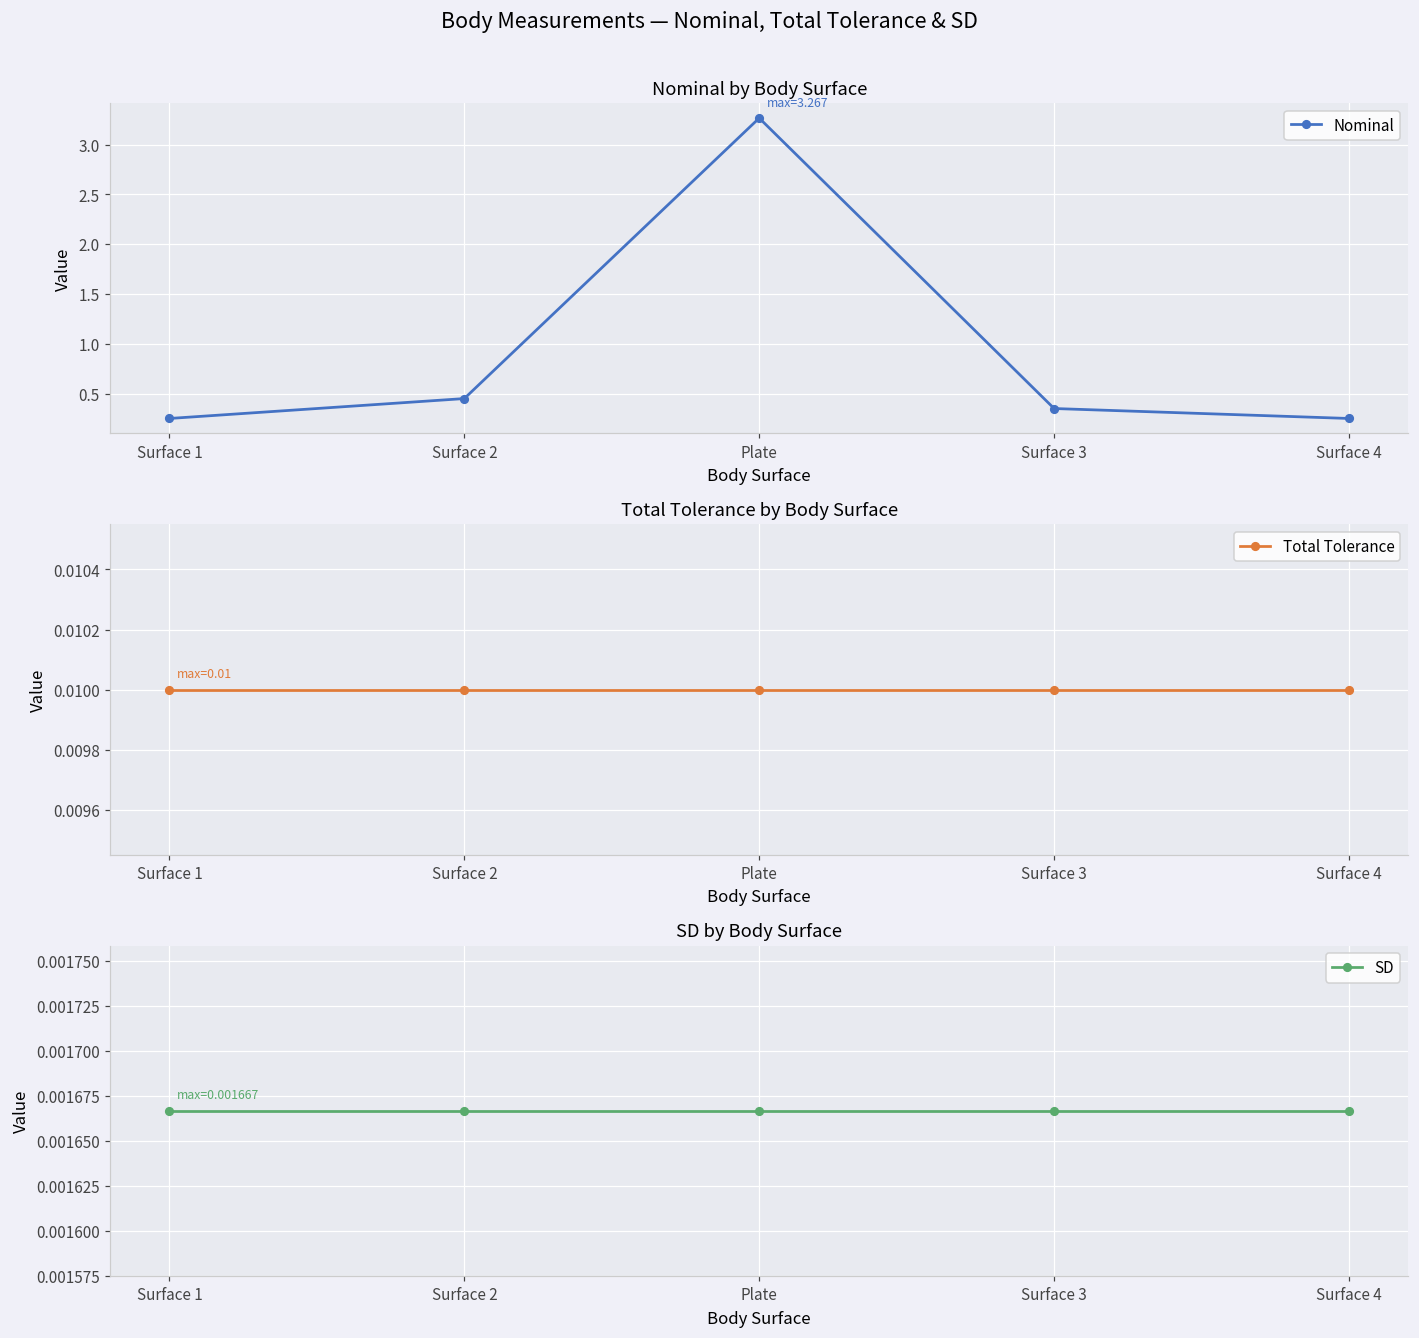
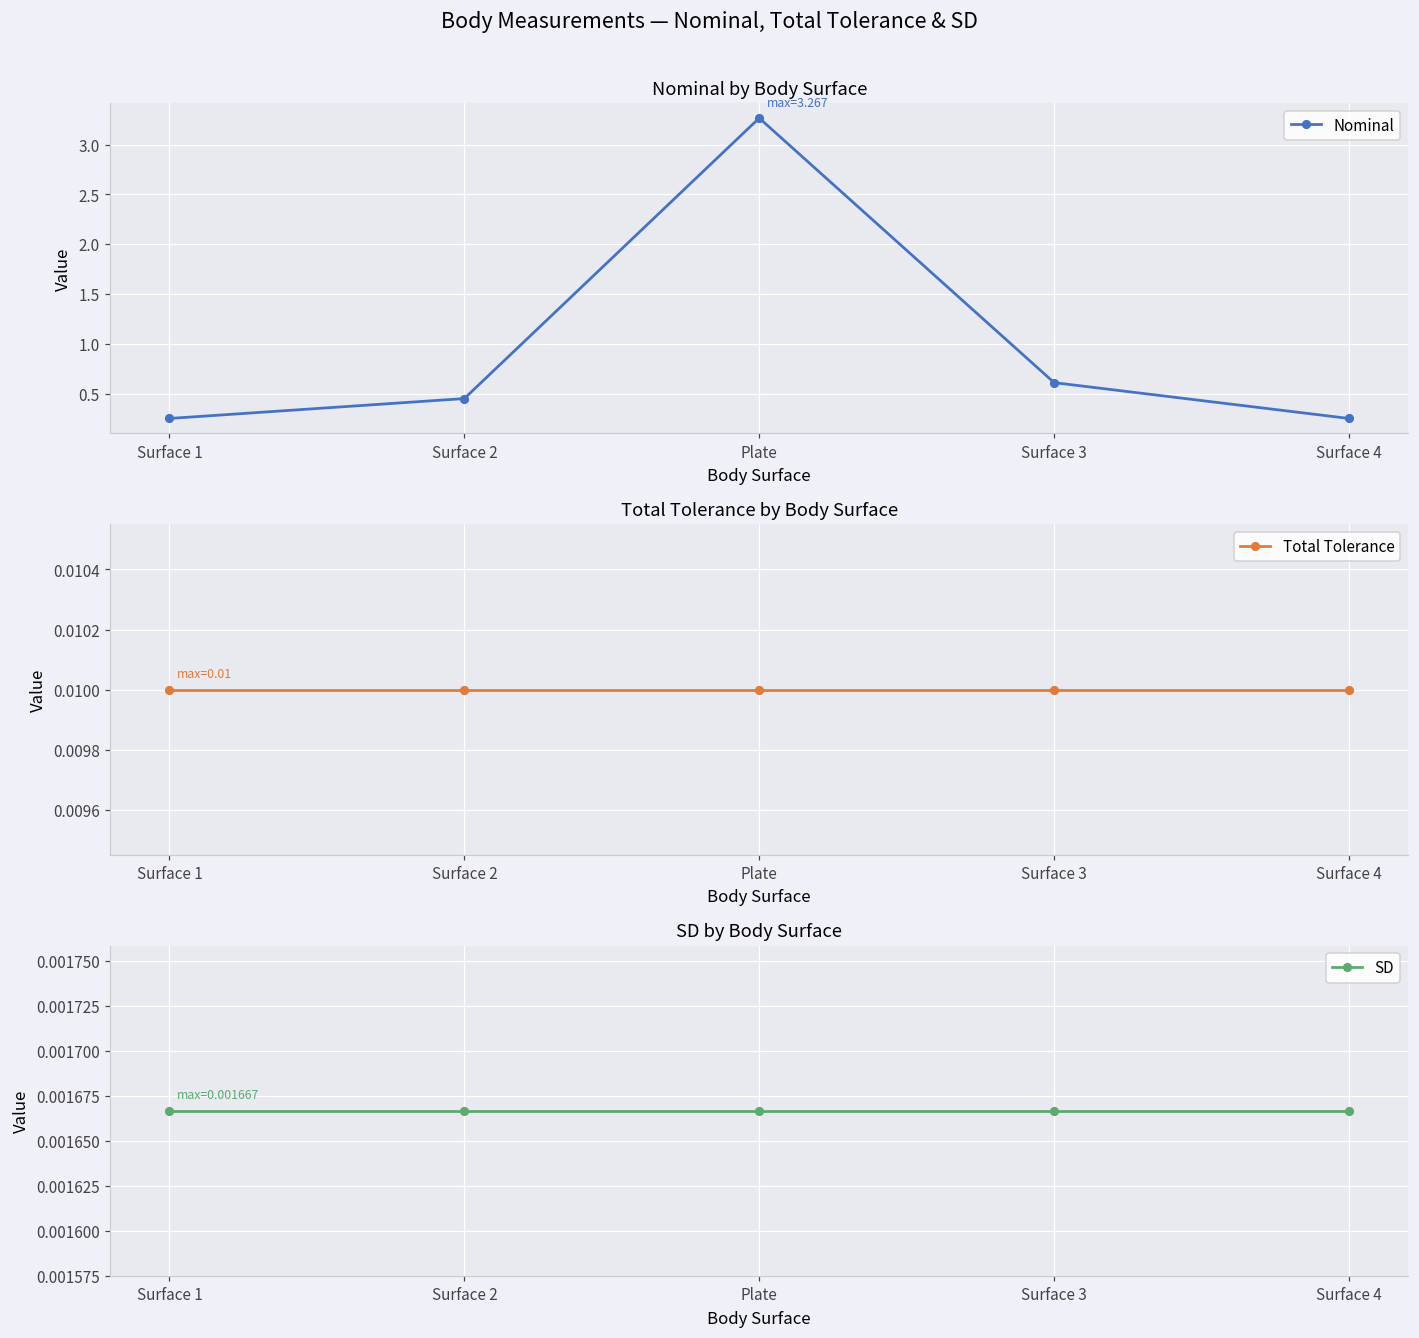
  {
    "Nominal by Body Surface": {
      "Surface 1": 0.3,
      "Surface 2": 0.5,
-     "Surface 3": 0.4,
+     "Surface 3": 0.6,
      "Surface 4": 0.3
    },
    "Total Tolerance by Body Surface": {
      "Surface 1": 0.01
    },
    "SD by Body Surface": {
      "Surface 1": 0.001667
    }
  }
